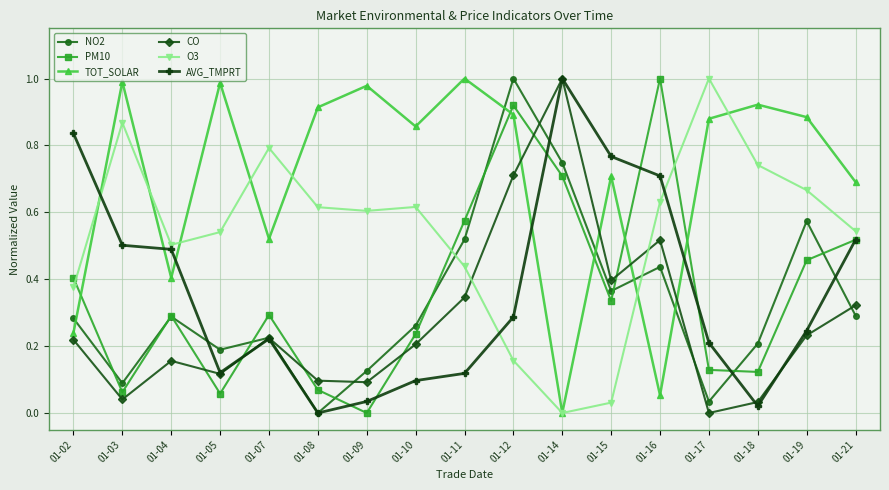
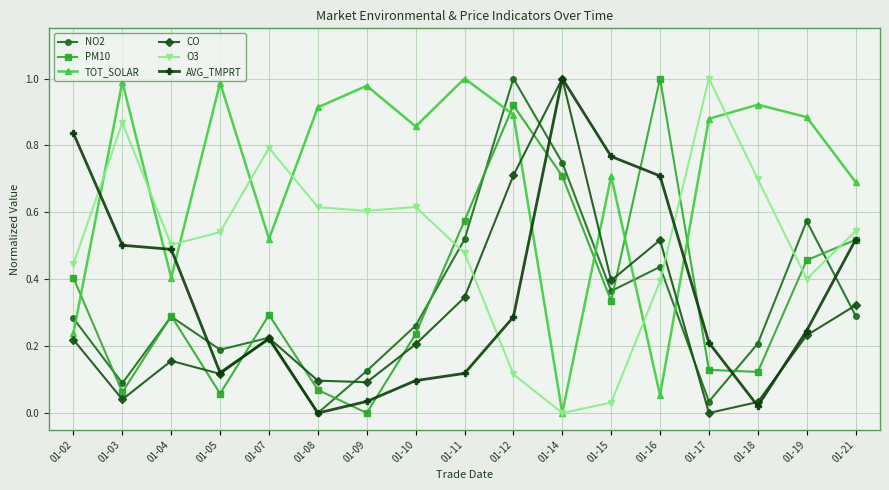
  {
    "O3": {
-     "01-02": 0.38,
+     "01-02": 0.45,
      "01-03": 0.87,
      "01-04": 0.50,
      "01-05": 0.54,
      "01-07": 0.79,
      "01-08": 0.62,
      "01-09": 0.60,
      "01-10": 0.62,
-     "01-11": 0.44,
-     "01-12": 0.16,
+     "01-11": 0.48,
+     "01-12": 0.12,
      "01-15": 0.03,
-     "01-16": 0.63,
+     "01-16": 0.39,
      "01-17": 1.00,
-     "01-18": 0.74,
-     "01-19": 0.67,
+     "01-18": 0.70,
+     "01-19": 0.40,
      "01-21": 0.54
    }
  }
